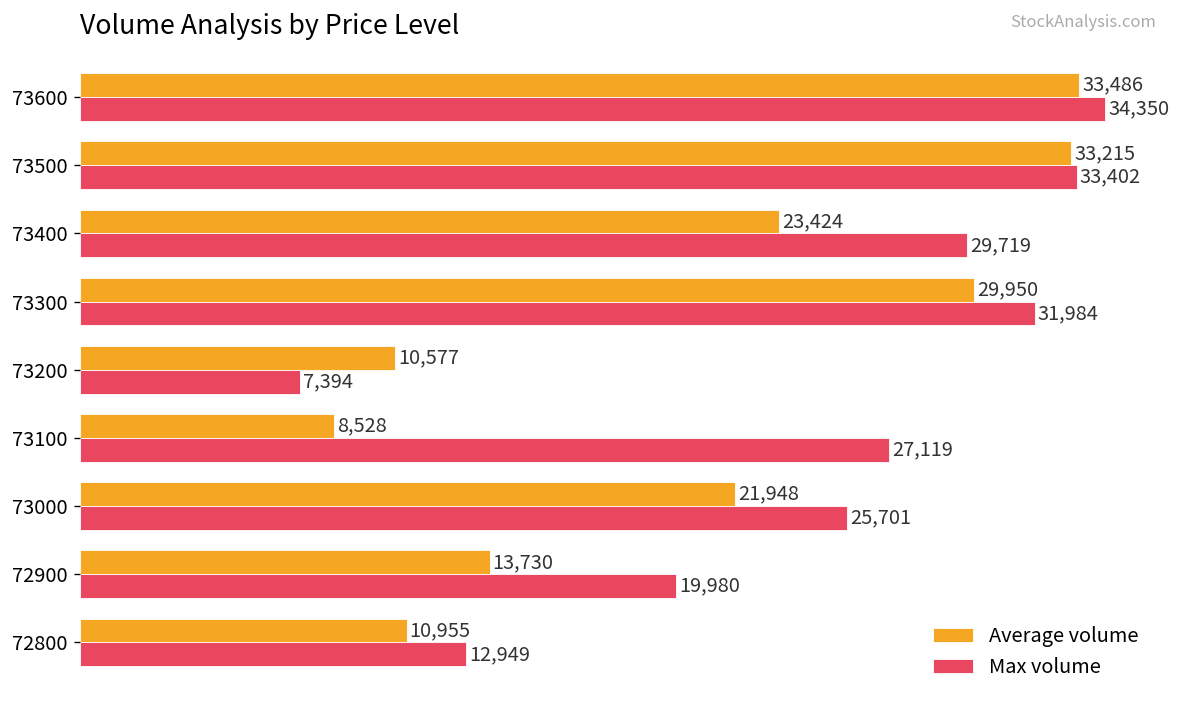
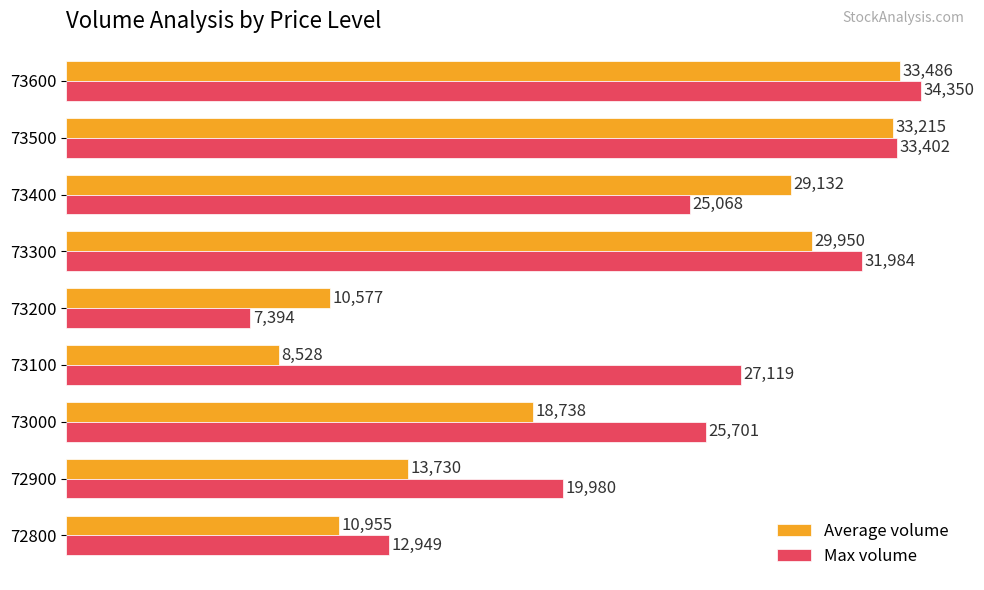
  {
    "Average volume": {
      "73600": "33,486",
      "73500": "33,215",
-     "73400": "23,424",
+     "73400": "29,132",
      "73300": "29,950",
      "73200": "10,577",
      "73100": "8,528",
-     "73000": "21,948",
+     "73000": "18,738",
      "72900": "13,730",
      "72800": "10,955"
    },
    "Max volume": {
      "73600": "34,350",
      "73500": "33,402",
-     "73400": "29,719",
+     "73400": "25,068",
      "73300": "31,984",
      "73200": "7,394",
      "73100": "27,119",
      "73000": "25,701",
      "72900": "19,980",
      "72800": "12,949"
    }
  }
